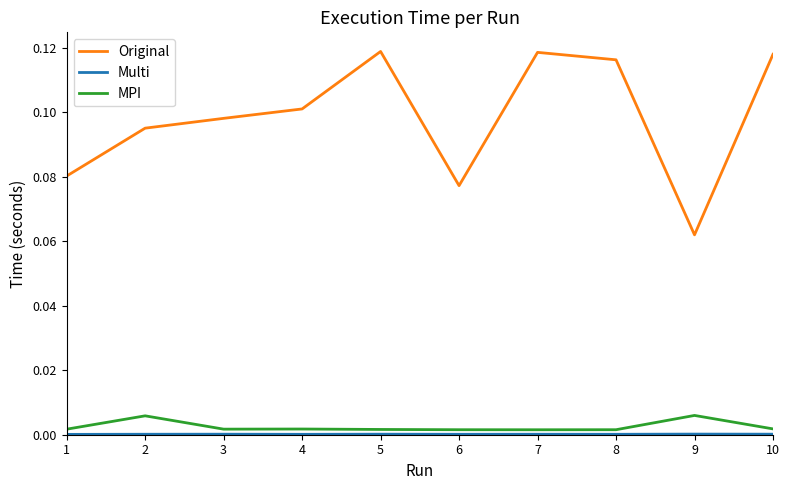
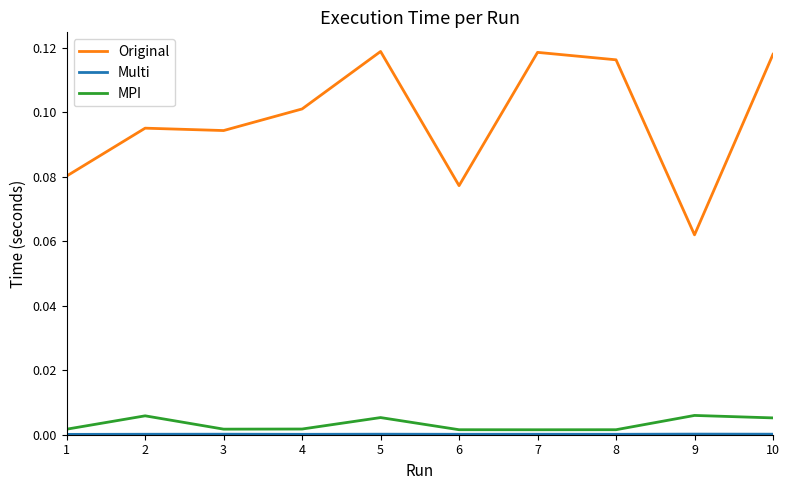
  {
    "Original": {
      "1": 0.080,
      "2": 0.095,
-     "3": 0.098,
+     "3": 0.094,
      "4": 0.101,
      "5": 0.119,
      "6": 0.077,
      "7": 0.119,
      "8": 0.116,
      "9": 0.062,
      "10": 0.118
    },
    "Multi": {
      "1": 0.000,
      "2": 0.000,
      "3": 0.000,
      "4": 0.000,
      "5": 0.000,
      "6": 0.000,
      "7": 0.000,
      "8": 0.000,
      "9": 0.000,
      "10": 0.000
    },
    "MPI": {
      "1": 0.002,
      "2": 0.006,
      "3": 0.002,
      "4": 0.002,
-     "5": 0.002,
+     "5": 0.005,
      "6": 0.002,
      "7": 0.002,
      "8": 0.002,
      "9": 0.006,
-     "10": 0.002
+     "10": 0.005
    }
  }
